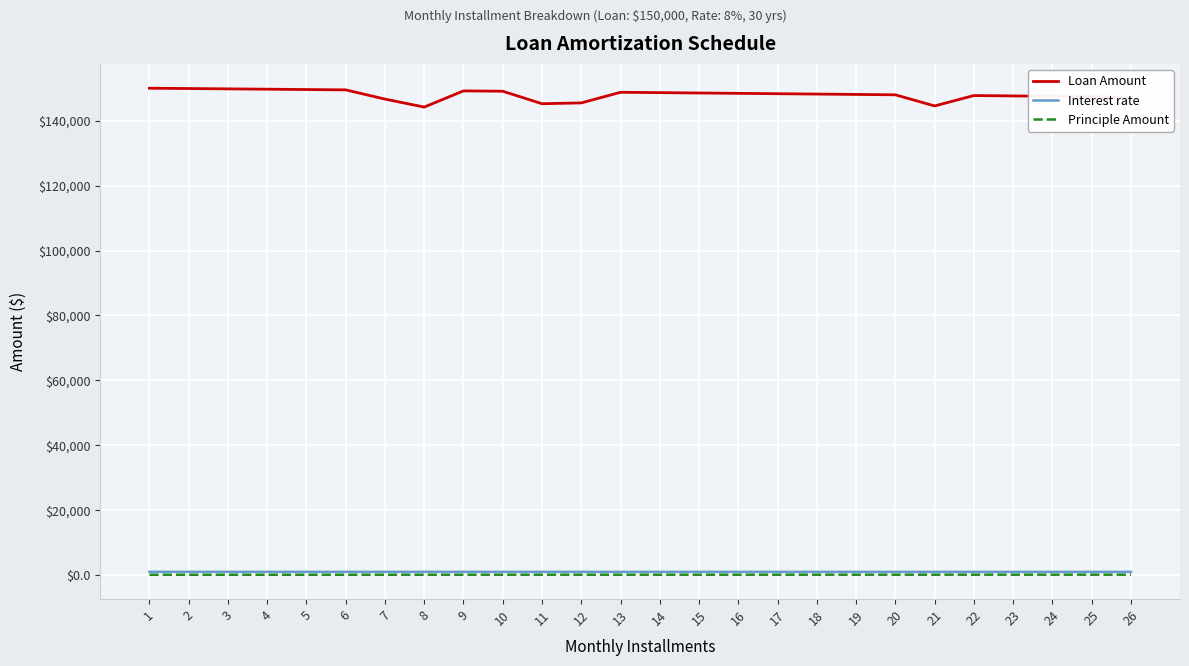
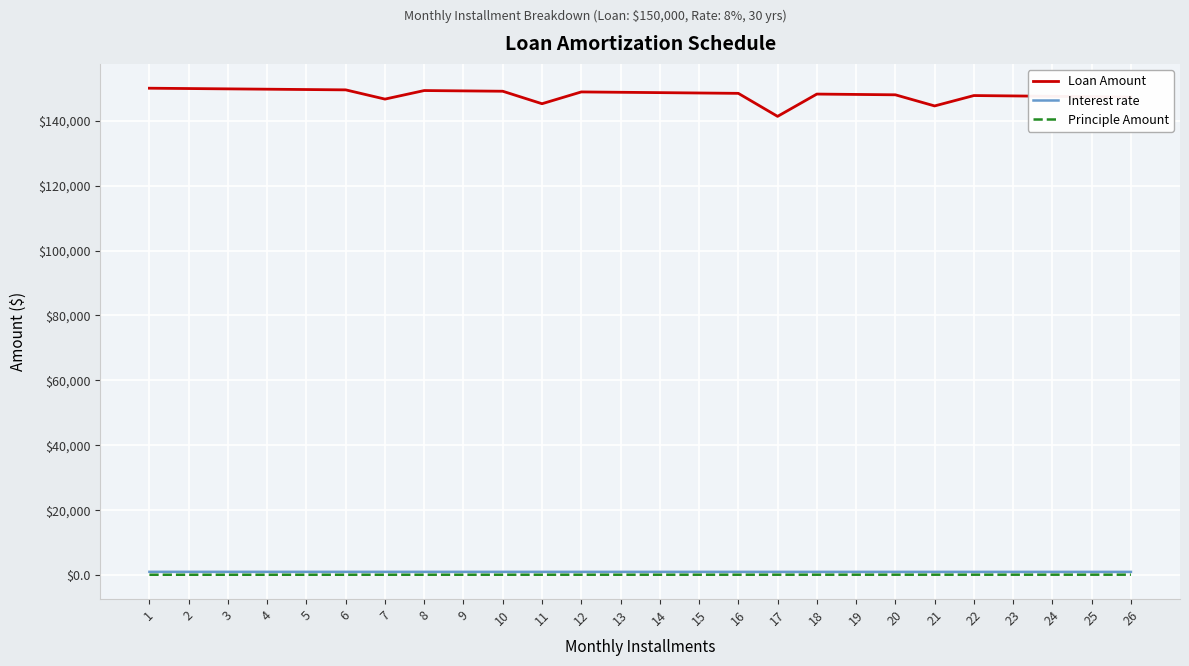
  {
    "Loan Amount": {
      "1": "$150,000",
      "2": "$150,000",
      "3": "$150,000",
      "4": "$150,000",
      "5": "$150,000",
      "6": "$149,000",
      "7": "$147,000",
-     "8": "$144,000",
+     "8": "$149,000",
      "9": "$149,000",
      "10": "$149,000",
      "11": "$145,000",
-     "12": "$145,000",
+     "12": "$149,000",
      "13": "$149,000",
      "14": "$149,000",
      "15": "$149,000",
      "16": "$148,000",
-     "17": "$148,000",
+     "17": "$141,000",
      "18": "$148,000",
      "19": "$148,000",
      "20": "$148,000",
      "21": "$145,000",
      "22": "$148,000",
      "23": "$148,000"
    },
    "Interest rate": {
      "1": "$1,000",
      "2": "$1,000",
      "3": "$1,000",
      "4": "$1,000",
      "5": "$1,000",
      "6": "$1,000",
      "7": "$1,000",
      "8": "$1,000",
      "9": "$1,000",
      "10": "$1,000",
      "11": "$1,000",
      "12": "$1,000",
      "13": "$1,000",
      "14": "$1,000",
      "15": "$1,000",
      "16": "$1,000",
      "17": "$1,000",
      "18": "$1,000",
      "19": "$1,000",
      "20": "$1,000",
      "21": "$1,000",
      "22": "$1,000",
      "23": "$1,000",
      "24": "$1,000",
      "25": "$1,000",
      "26": "$1,000"
    },
    "Principle Amount": {
      "1": "$0",
      "2": "$0",
      "3": "$0",
      "4": "$0",
      "5": "$0",
      "6": "$0",
      "7": "$0",
      "8": "$0",
      "9": "$0",
      "10": "$0",
      "11": "$0",
      "12": "$0",
      "13": "$0",
      "14": "$0",
      "15": "$0",
      "16": "$0",
      "17": "$0",
      "18": "$0",
      "19": "$0",
      "20": "$0",
      "21": "$0",
      "22": "$0",
      "23": "$0",
      "24": "$0",
      "25": "$0",
      "26": "$0"
    }
  }
